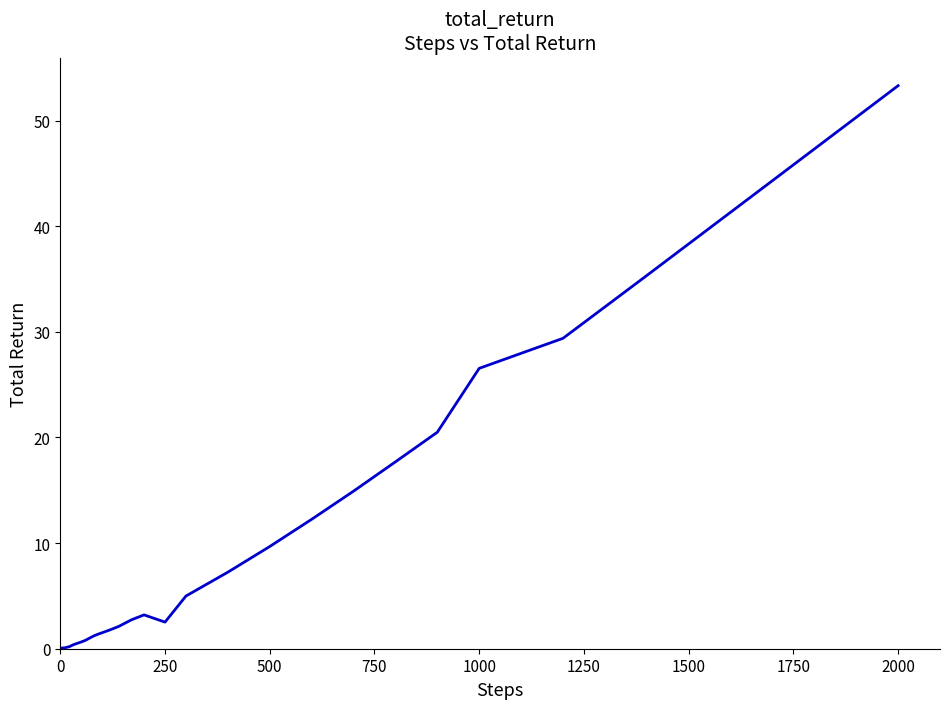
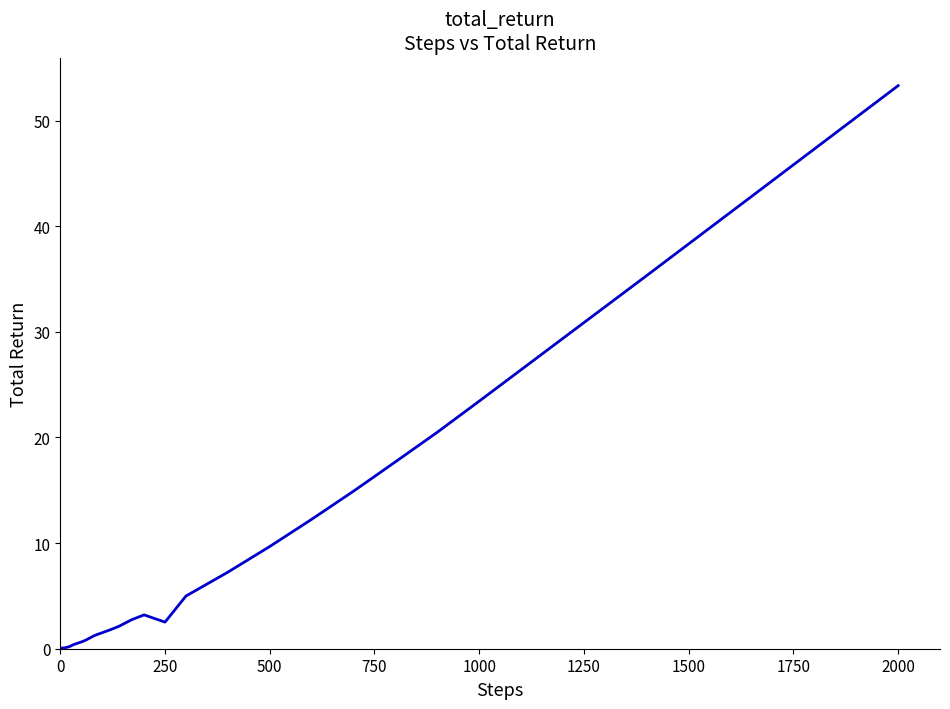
  {
    "250": 2.5,
    "500": 9.7,
-   "1000": 26.5,
+   "1000": 23.4,
    "2000": 53.3
  }
